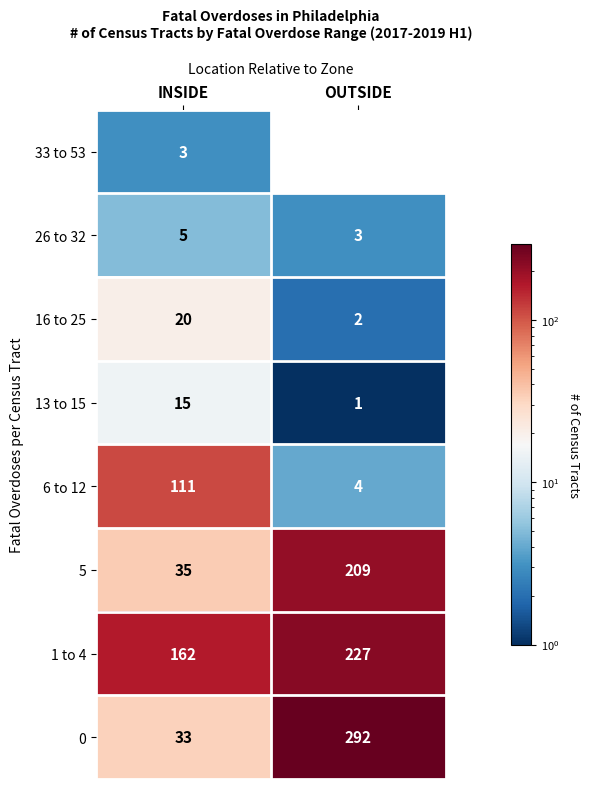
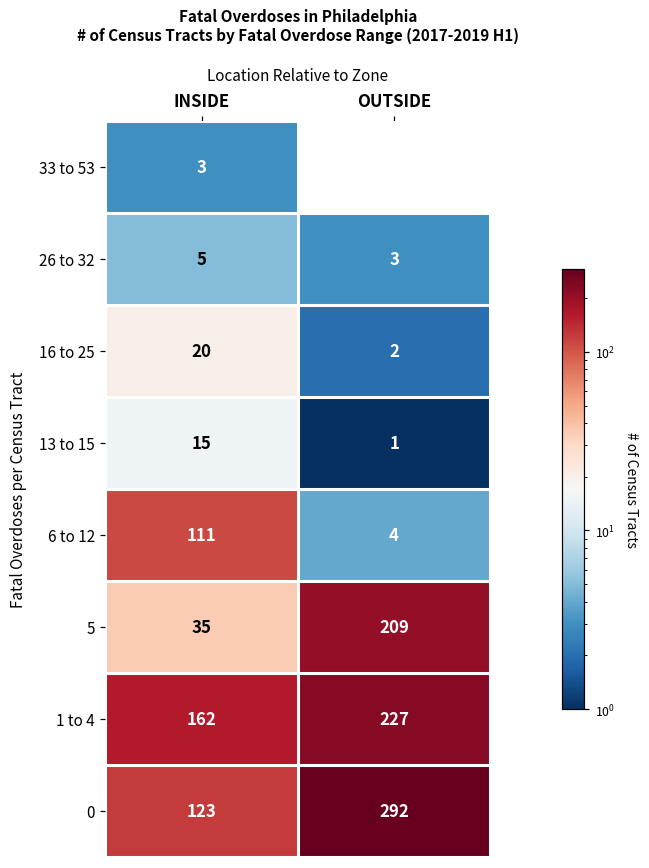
  {
    "33 to 53": {
      "INSIDE": 3
    },
    "26 to 32": {
      "INSIDE": 5,
      "OUTSIDE": 3
    },
    "16 to 25": {
      "INSIDE": 20,
      "OUTSIDE": 2
    },
    "13 to 15": {
      "INSIDE": 15,
      "OUTSIDE": 1
    },
    "6 to 12": {
      "INSIDE": 111,
      "OUTSIDE": 4
    },
    "5": {
      "INSIDE": 35,
      "OUTSIDE": 209
    },
    "1 to 4": {
      "INSIDE": 162,
      "OUTSIDE": 227
    },
    "0": {
-     "INSIDE": 33,
+     "INSIDE": 123,
      "OUTSIDE": 292
    }
  }
